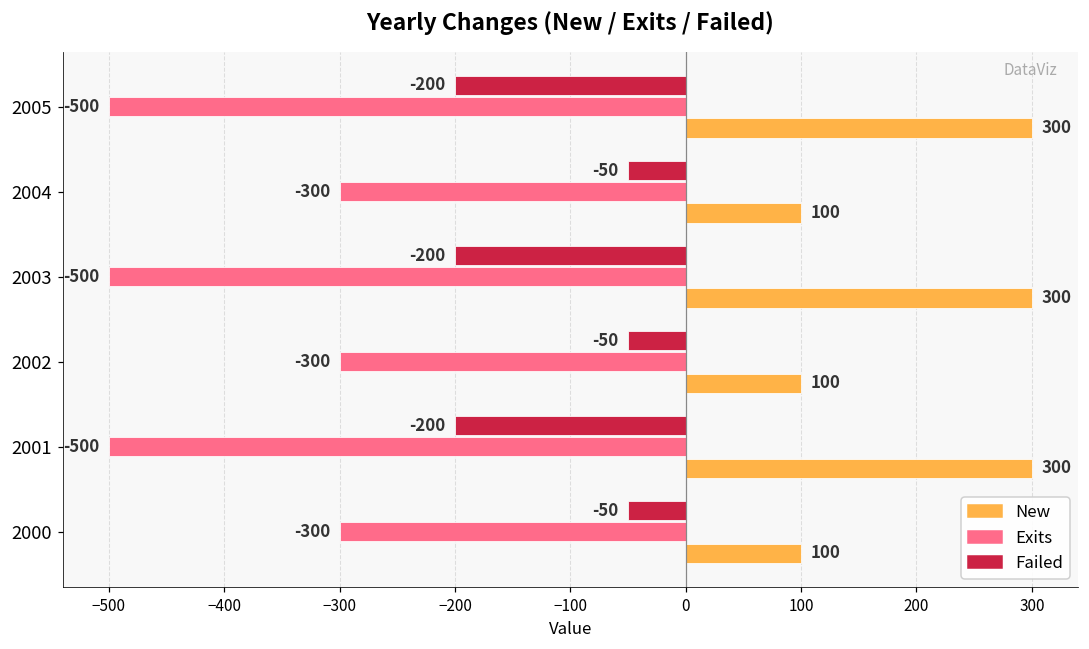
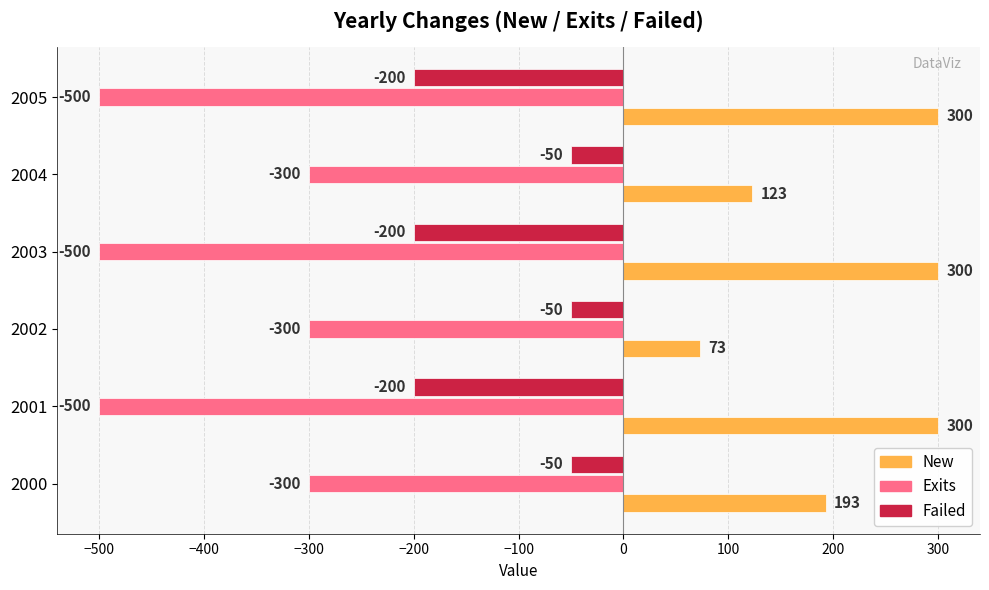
  {
    "New": {
      "2005": 300,
-     "2004": 100,
+     "2004": 123,
      "2003": 300,
-     "2002": 100,
+     "2002": 73,
      "2001": 300,
-     "2000": 100
+     "2000": 193
    },
    "Exits": {
      "2005": -500,
      "2004": -300,
      "2003": -500,
      "2002": -300,
      "2001": -500,
      "2000": -300
    },
    "Failed": {
      "2005": -200,
      "2004": -50,
      "2003": -200,
      "2002": -50,
      "2001": -200,
      "2000": -50
    }
  }
